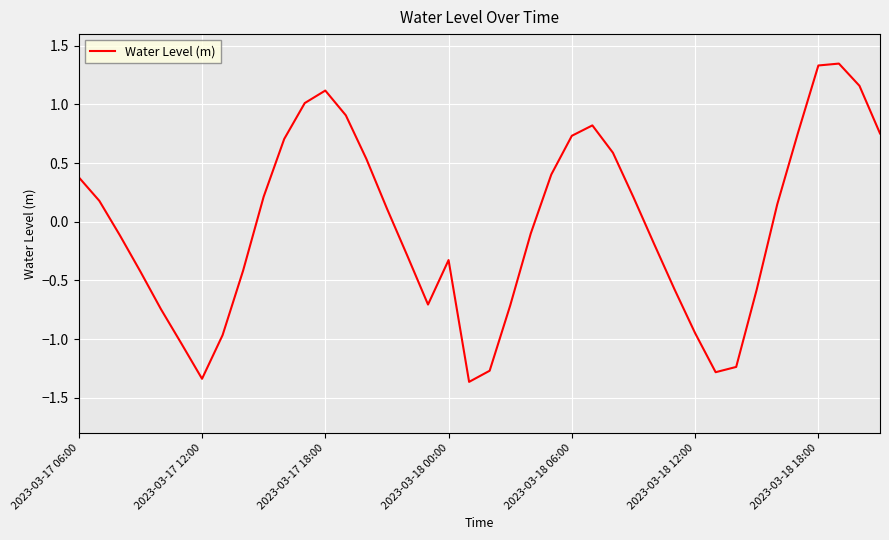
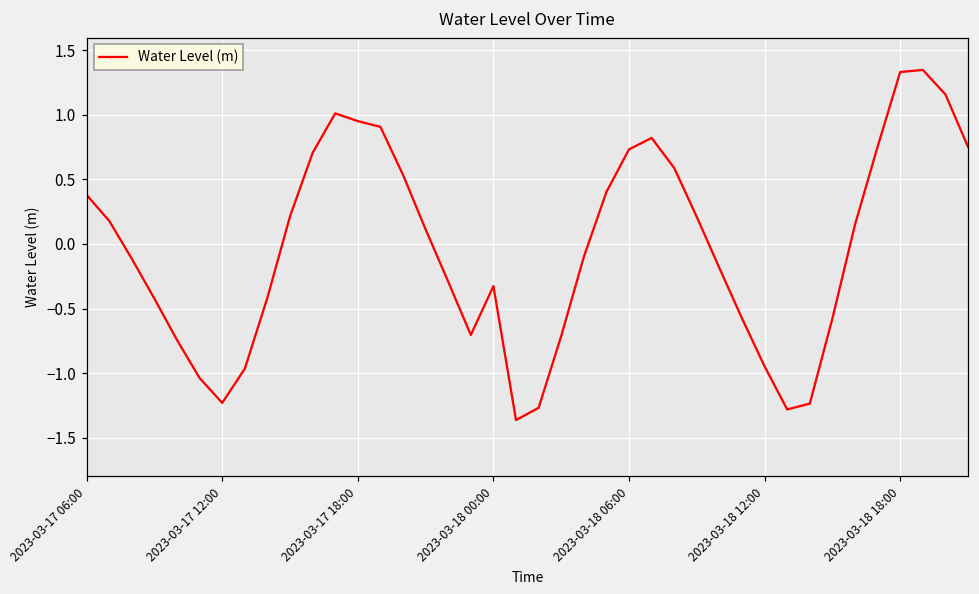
  {
    "2023-03-17 06:00": 0.38,
-   "2023-03-17 12:00": -1.34,
-   "2023-03-17 18:00": 1.12,
+   "2023-03-17 12:00": -1.23,
+   "2023-03-17 18:00": 0.95,
    "2023-03-18 00:00": -0.33,
    "2023-03-18 06:00": 0.73,
    "2023-03-18 12:00": -0.95,
    "2023-03-18 18:00": 1.33
  }
